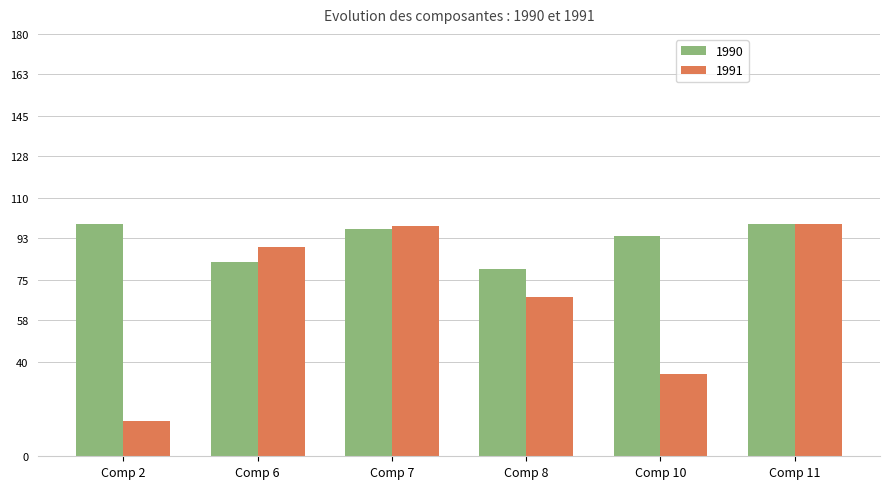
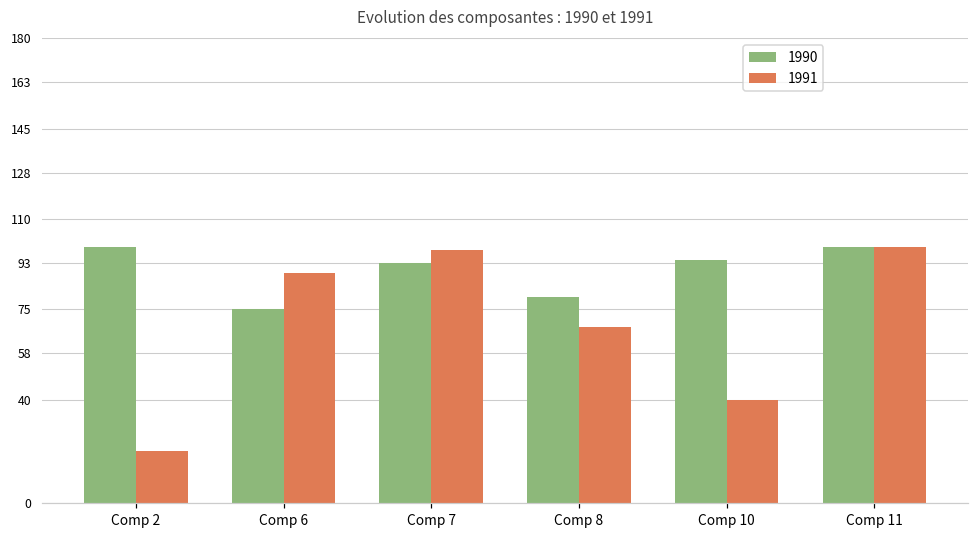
  {
    "1990": {
      "Comp 2": 99,
-     "Comp 6": 83,
-     "Comp 7": 97,
+     "Comp 6": 75,
+     "Comp 7": 93,
      "Comp 8": 80,
      "Comp 10": 94,
      "Comp 11": 99
    },
    "1991": {
-     "Comp 2": 15,
+     "Comp 2": 20,
      "Comp 6": 89,
      "Comp 7": 98,
      "Comp 8": 68,
-     "Comp 10": 35,
+     "Comp 10": 40,
      "Comp 11": 99
    }
  }
